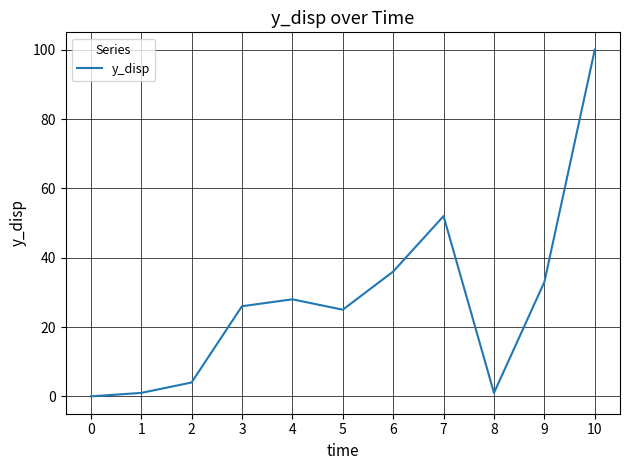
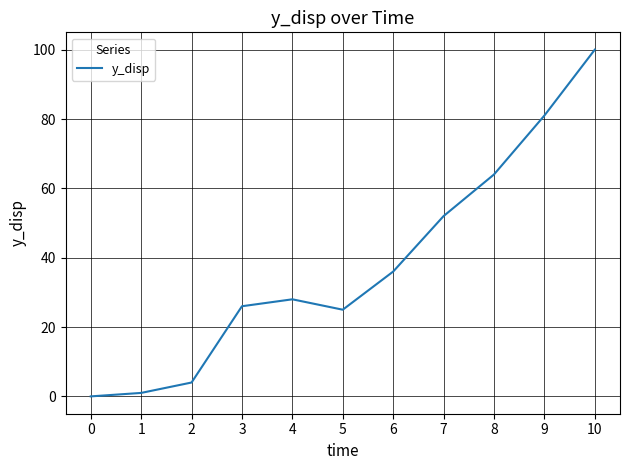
  {
    "0": 0,
    "1": 1,
    "2": 4,
    "3": 26,
    "4": 28,
    "5": 25,
    "6": 36,
    "7": 52,
-   "8": 1,
-   "9": 33,
+   "8": 64,
+   "9": 81,
    "10": 100
  }
